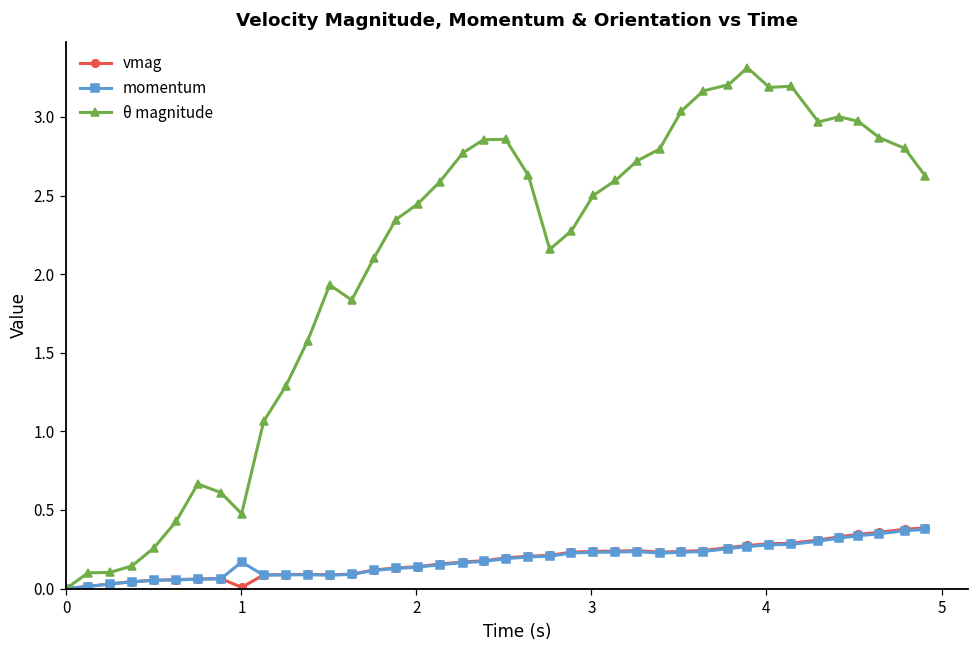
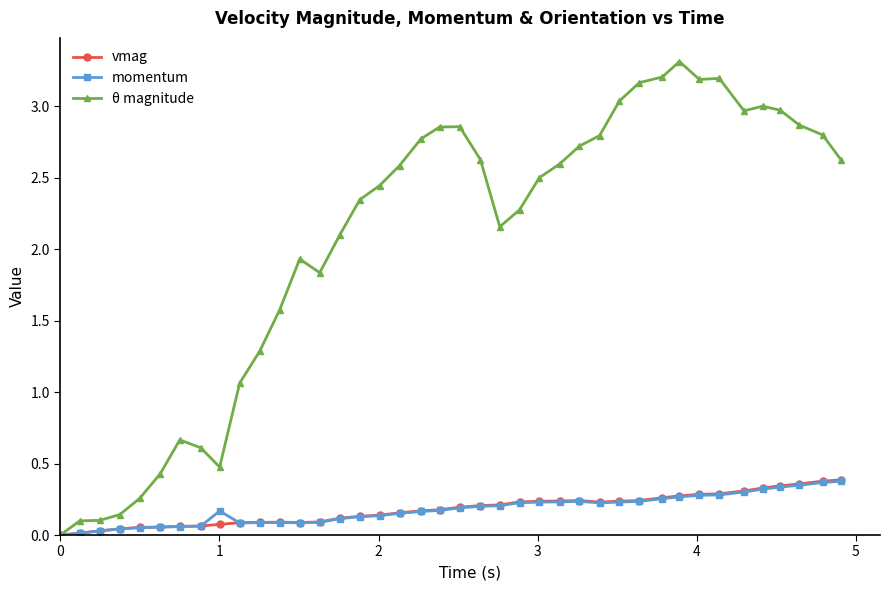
  {
    "vmag": {
-     "1": 0.01
+     "1": 0.07
    },
    "momentum": {
      "1": 0.17
    },
    "θ magnitude": {
      "1": 0.48
    }
  }
